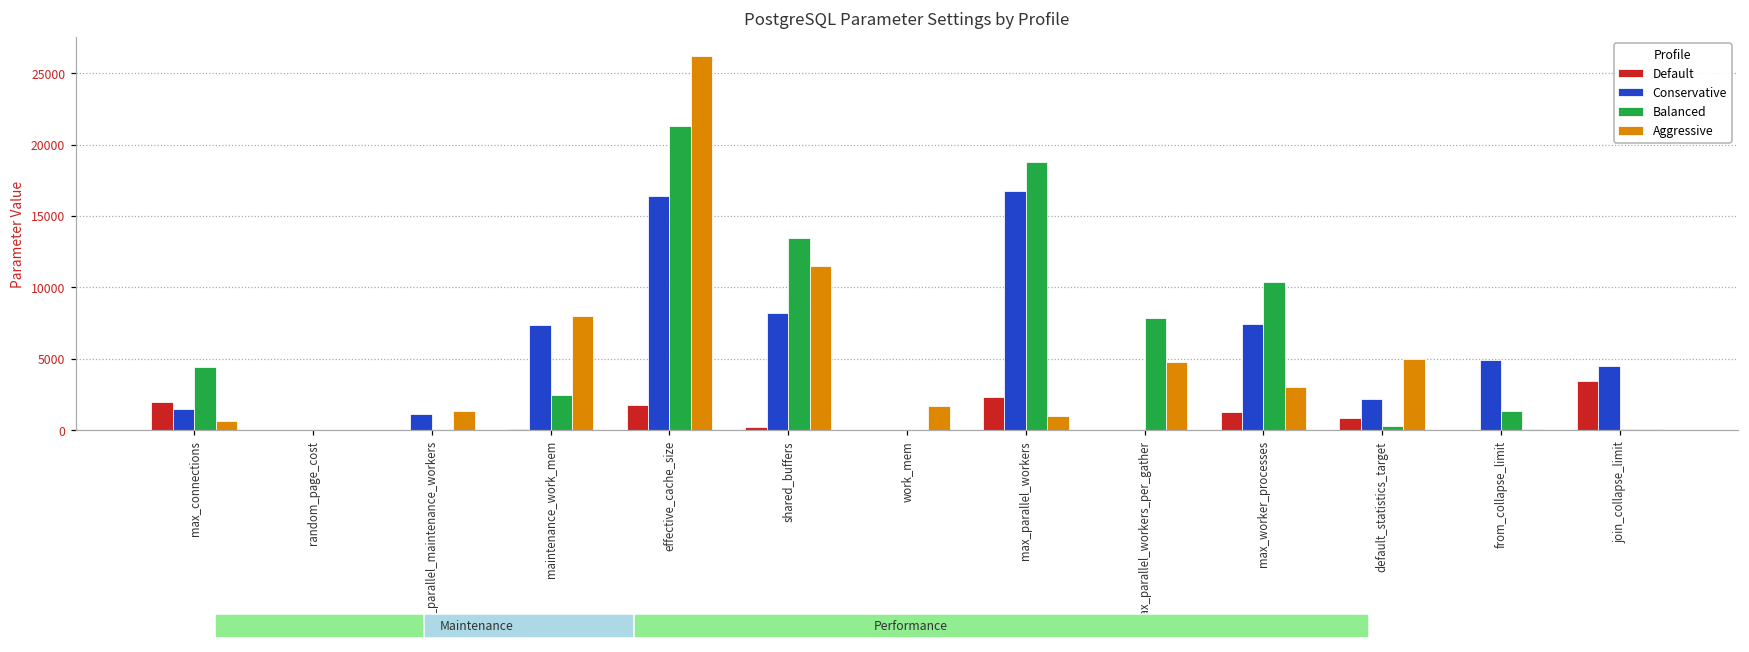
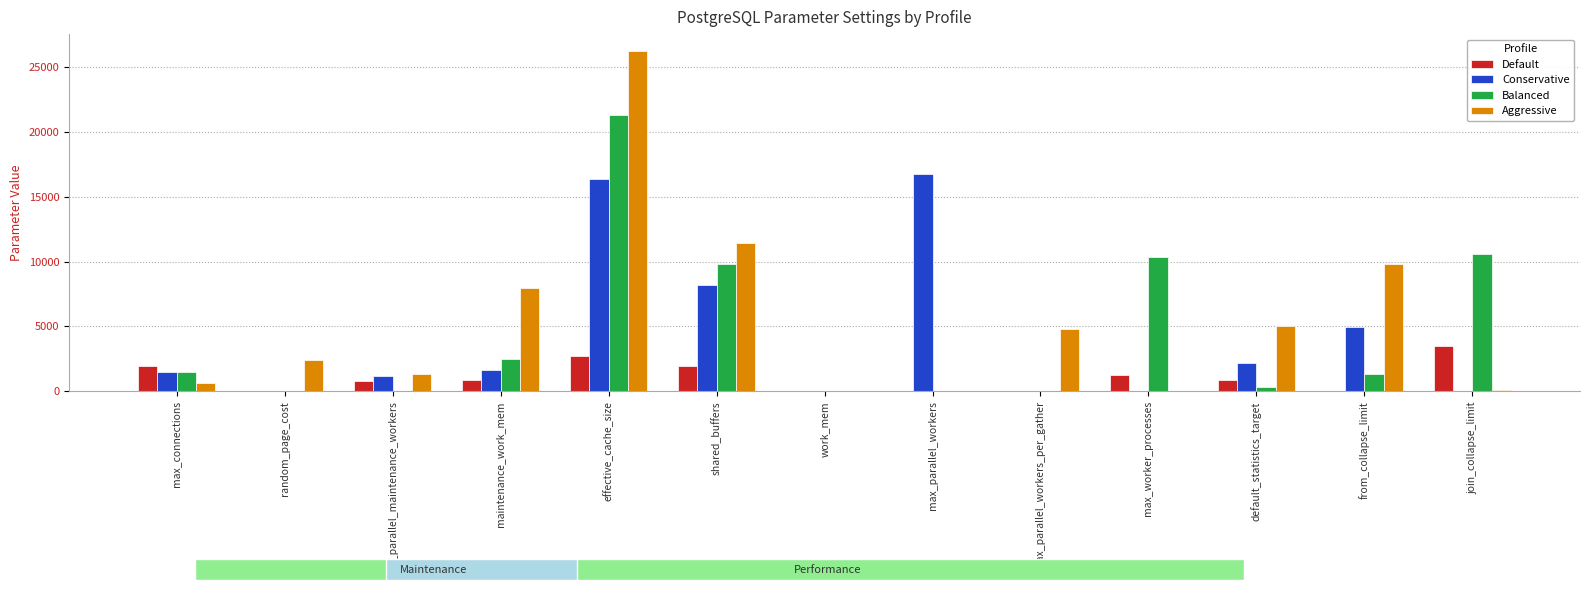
  {
    "PostgreSQL Parameter Settings by Profile": {
      "Default": {
        "max_connections": 2000,
-       "max_parallel_maintenance_workers": 0,
-       "maintenance_work_mem": 100,
-       "effective_cache_size": 1800,
-       "shared_buffers": 300,
-       "max_parallel_workers": 2300,
+       "max_parallel_maintenance_workers": 800,
+       "maintenance_work_mem": 900,
+       "effective_cache_size": 2700,
+       "shared_buffers": 1900,
+       "max_parallel_workers": 0,
        "max_worker_processes": 1300,
        "default_statistics_target": 900,
        "join_collapse_limit": 3500
      },
      "Conservative": {
        "max_connections": 1500,
        "max_parallel_maintenance_workers": 1200,
-       "maintenance_work_mem": 7400,
+       "maintenance_work_mem": 1600,
        "effective_cache_size": 16400,
        "shared_buffers": 8200,
        "max_parallel_workers": 16800,
-       "max_worker_processes": 7400,
+       "max_worker_processes": 0,
        "default_statistics_target": 2200,
        "from_collapse_limit": 5000,
-       "join_collapse_limit": 4500
+       "join_collapse_limit": 0
      },
      "Balanced": {
-       "max_connections": 4400,
+       "max_connections": 1500,
        "maintenance_work_mem": 2500,
        "effective_cache_size": 21300,
-       "shared_buffers": 13500,
-       "max_parallel_workers": 18800,
-       "max_parallel_workers_per_gather": 7900,
+       "shared_buffers": 9800,
+       "max_parallel_workers": 0,
+       "max_parallel_workers_per_gather": 0,
        "max_worker_processes": 10400,
        "default_statistics_target": 300,
        "from_collapse_limit": 1300,
-       "join_collapse_limit": 100
+       "join_collapse_limit": 10600
      },
      "Aggressive": {
        "max_connections": 700,
-       "random_page_cost": 0,
+       "random_page_cost": 2400,
        "max_parallel_maintenance_workers": 1300,
        "maintenance_work_mem": 8000,
        "effective_cache_size": 26200,
        "shared_buffers": 11500,
-       "work_mem": 1700,
-       "max_parallel_workers": 1000,
+       "work_mem": 0,
+       "max_parallel_workers": 0,
        "max_parallel_workers_per_gather": 4800,
-       "max_worker_processes": 3000,
+       "max_worker_processes": 0,
        "default_statistics_target": 5000,
-       "from_collapse_limit": 100
+       "from_collapse_limit": 9800
      }
    }
  }
